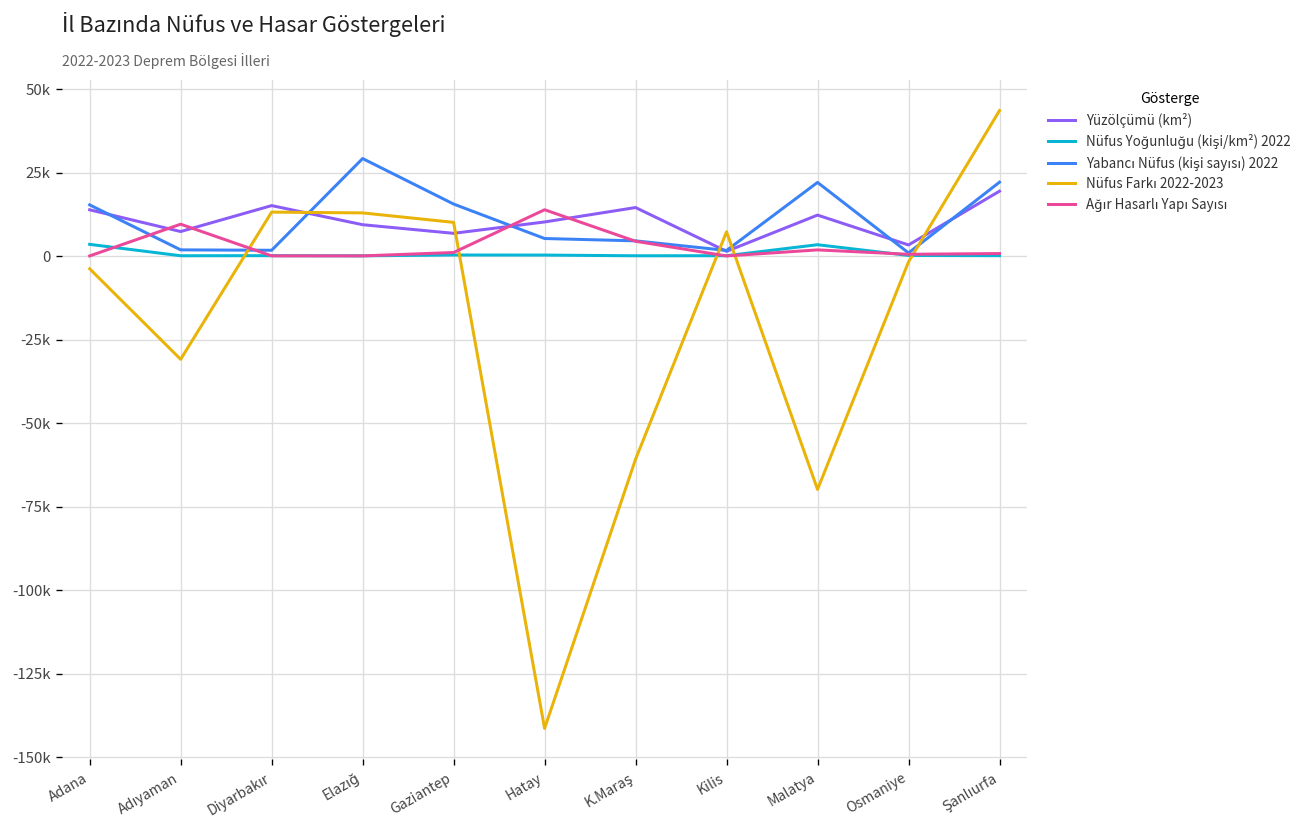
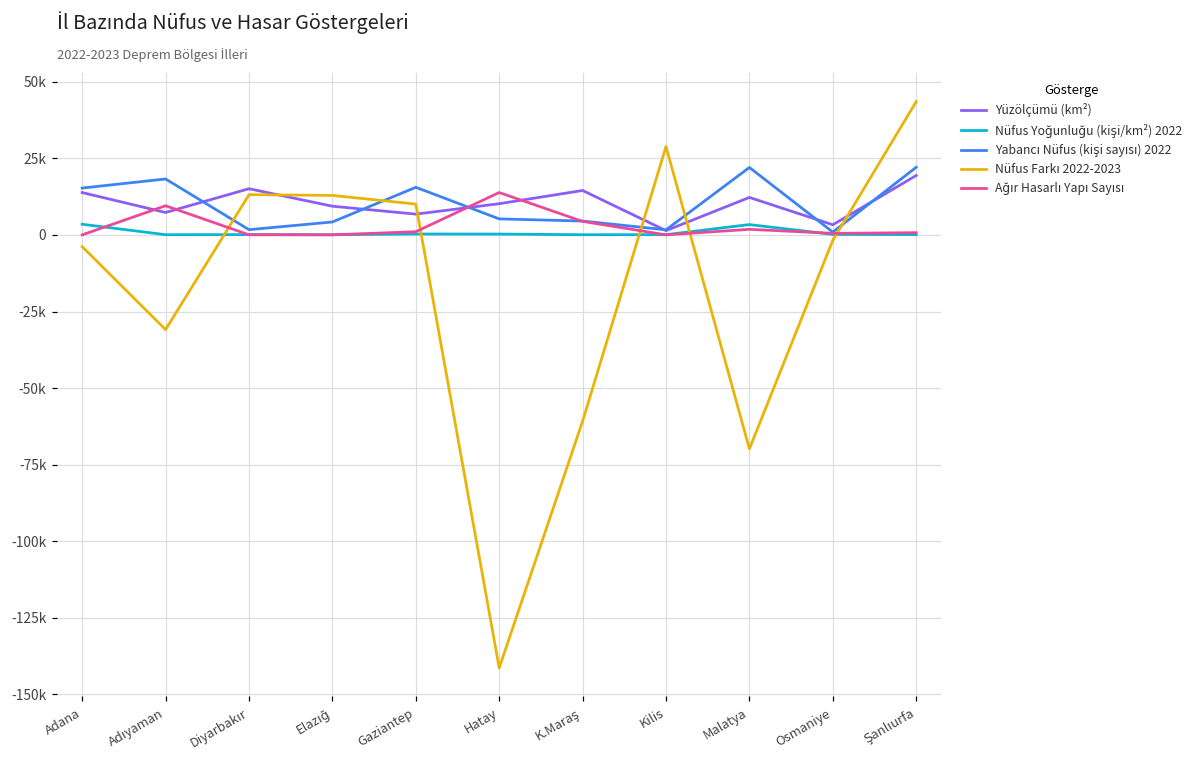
  {
    "Yüzölçümü (km²)": {
      "Adana": 14000,
      "Adıyaman": 7000,
      "Diyarbakır": 15000,
      "Elazığ": 9000,
      "Gaziantep": 7000,
      "Hatay": 10000,
      "K.Maraş": 15000,
      "Malatya": 12000,
      "Osmaniye": 3000,
      "Şanlıurfa": 19000
    },
    "Nüfus Yoğunluğu (kişi/km²) 2022": {
      "Adana": 4000,
      "Adıyaman": 0,
      "Hatay": 0,
      "K.Maraş": 0,
      "Malatya": 3000
    },
    "Yabancı Nüfus (kişi sayısı) 2022": {
      "Adana": 15000,
-     "Adıyaman": 2000,
+     "Adıyaman": 18000,
      "Diyarbakır": 2000,
-     "Elazığ": 29000,
+     "Elazığ": 4000,
      "Gaziantep": 16000,
      "Hatay": 5000,
      "Malatya": 22000,
      "Şanlıurfa": 22000
    },
    "Nüfus Farkı 2022-2023": {
      "Adana": -4000,
      "Adıyaman": -31000,
      "Diyarbakır": 13000,
      "Elazığ": 13000,
      "Gaziantep": 10000,
      "Hatay": -141000,
      "K.Maraş": -61000,
-     "Kilis": 7000,
+     "Kilis": 29000,
      "Malatya": -70000,
      "Osmaniye": -2000,
      "Şanlıurfa": 44000
    },
    "Ağır Hasarlı Yapı Sayısı": {
      "Adana": 0,
      "Adıyaman": 10000,
      "Hatay": 14000,
      "Malatya": 2000
    }
  }
